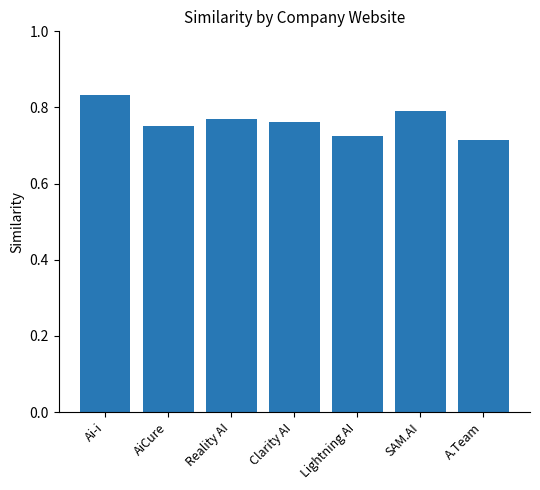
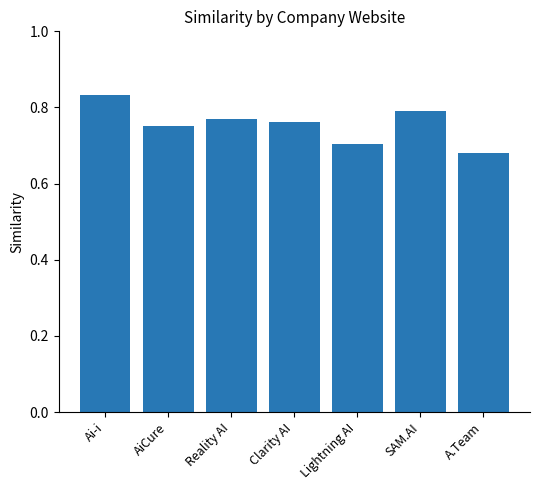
  {
    "Ai-i": 0.83,
    "AiCure": 0.75,
    "Reality AI": 0.77,
    "Clarity AI": 0.76,
-   "Lightning AI": 0.73,
+   "Lightning AI": 0.70,
    "SAM.AI": 0.79,
-   "A.Team": 0.71
+   "A.Team": 0.68
  }
